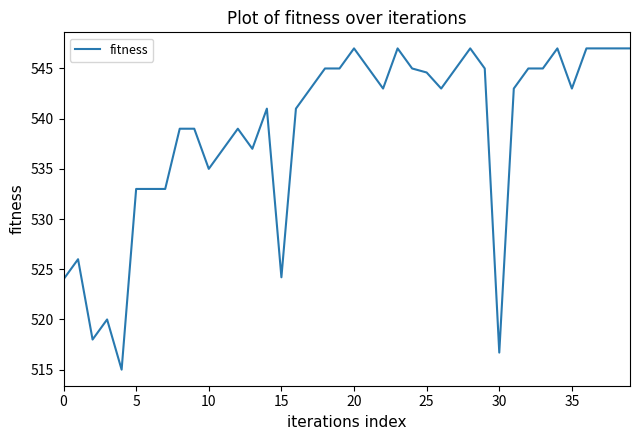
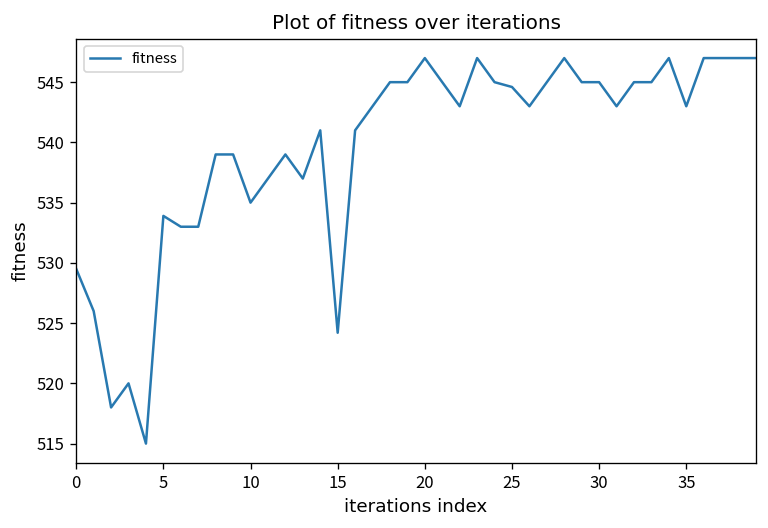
  {
-   "0": 524.0,
-   "5": 533.0,
+   "0": 529.5,
+   "5": 533.9,
    "10": 535.0,
    "15": 524.2,
    "20": 547.0,
    "25": 544.6,
-   "30": 516.7,
+   "30": 545.0,
    "35": 543.0
  }
